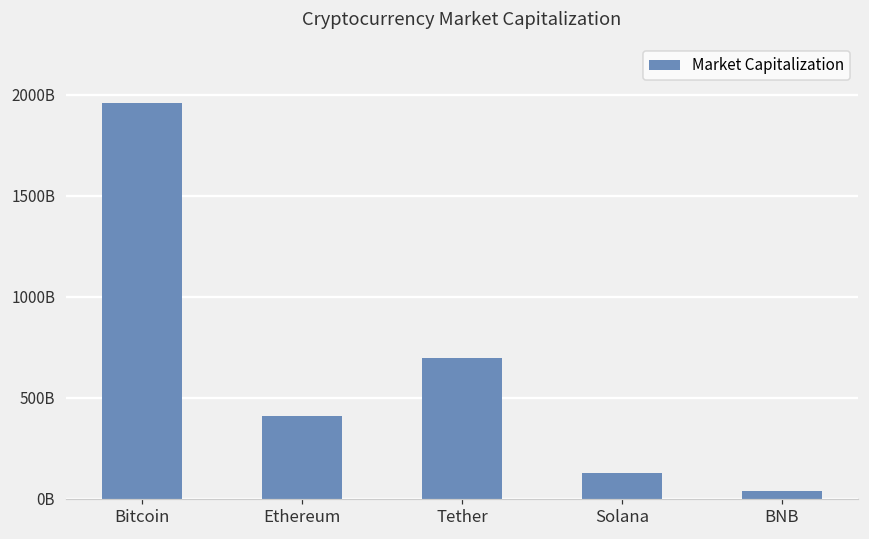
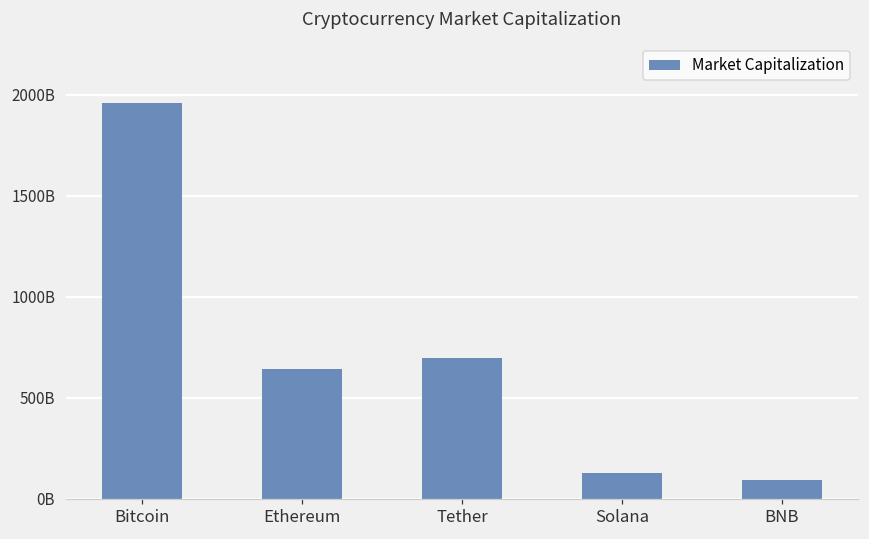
  {
    "Bitcoin": 1960000000000,
-   "Ethereum": 410000000000,
+   "Ethereum": 640000000000,
    "Tether": 690000000000,
    "Solana": 120000000000,
-   "BNB": 40000000000
+   "BNB": 90000000000
  }
